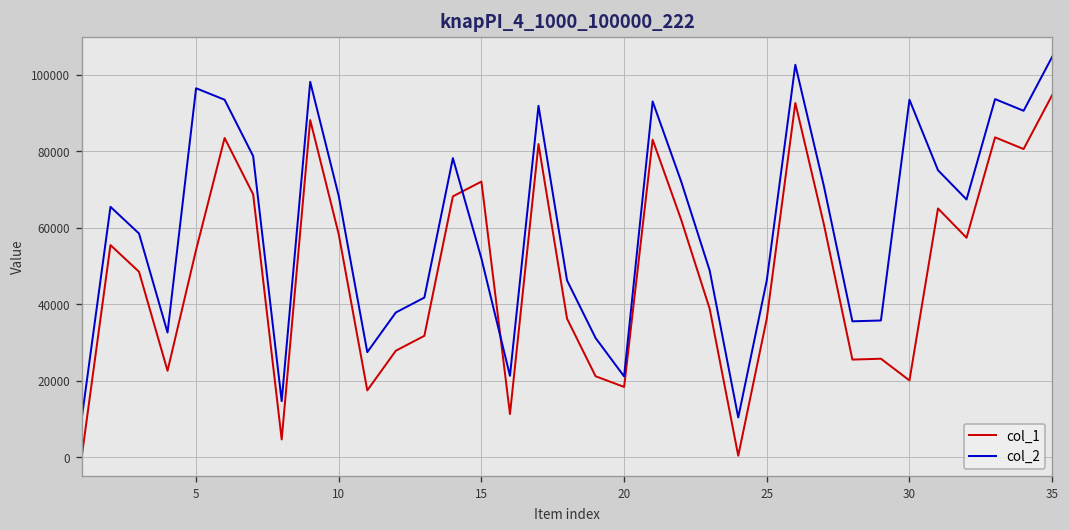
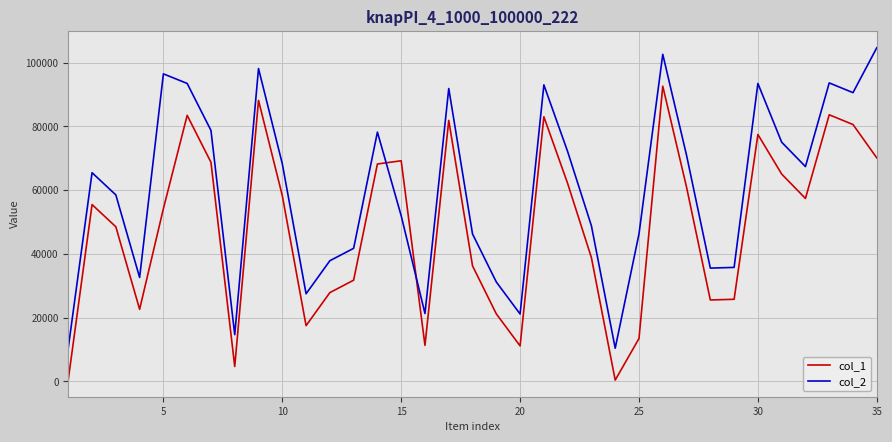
  {
    "col_1": {
      "5": 54000,
      "10": 58000,
-     "15": 72000,
-     "20": 18000,
-     "25": 36000,
-     "30": 20000,
-     "35": 95000
+     "15": 69000,
+     "20": 11000,
+     "25": 13000,
+     "30": 77000,
+     "35": 70000
    },
    "col_2": {
      "5": 96000,
      "10": 68000,
      "15": 52000,
      "20": 21000,
      "25": 46000,
      "30": 93000,
      "35": 105000
    }
  }
